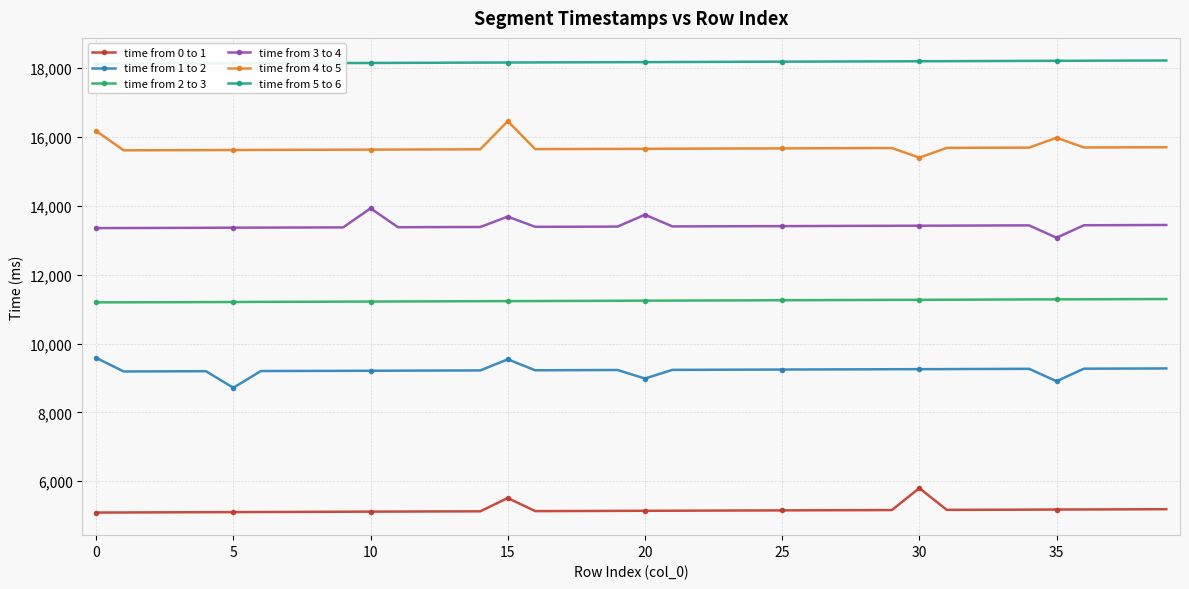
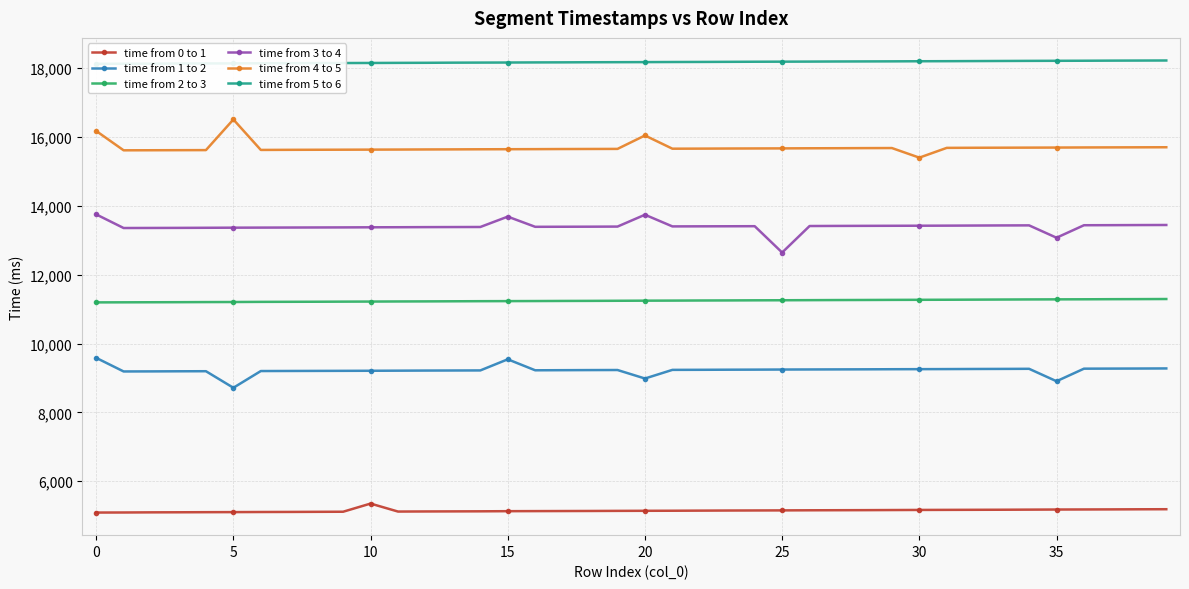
  {
    "time from 0 to 1": {
      "0": "5,100",
      "5": "5,100",
-     "10": "5,100",
-     "15": "5,500",
+     "10": "5,400",
+     "15": "5,100",
      "20": "5,100",
      "25": "5,200",
-     "30": "5,800",
+     "30": "5,200",
      "35": "5,200"
    },
    "time from 1 to 2": {
      "0": "9,600",
      "5": "8,700",
      "10": "9,200",
      "15": "9,500",
      "20": "9,000",
      "25": "9,200",
      "30": "9,300",
      "35": "8,900"
    },
    "time from 3 to 4": {
-     "0": "13,400",
+     "0": "13,800",
      "5": "13,400",
-     "10": "13,900",
+     "10": "13,400",
      "15": "13,700",
      "20": "13,700",
-     "25": "13,400",
+     "25": "12,600",
      "30": "13,400",
      "35": "13,100"
    },
    "time from 4 to 5": {
      "0": "16,200",
-     "5": "15,600",
+     "5": "16,500",
      "10": "15,600",
-     "15": "16,500",
-     "20": "15,700",
+     "15": "15,600",
+     "20": "16,000",
      "25": "15,700",
      "30": "15,400",
-     "35": "16,000"
+     "35": "15,700"
    }
  }
